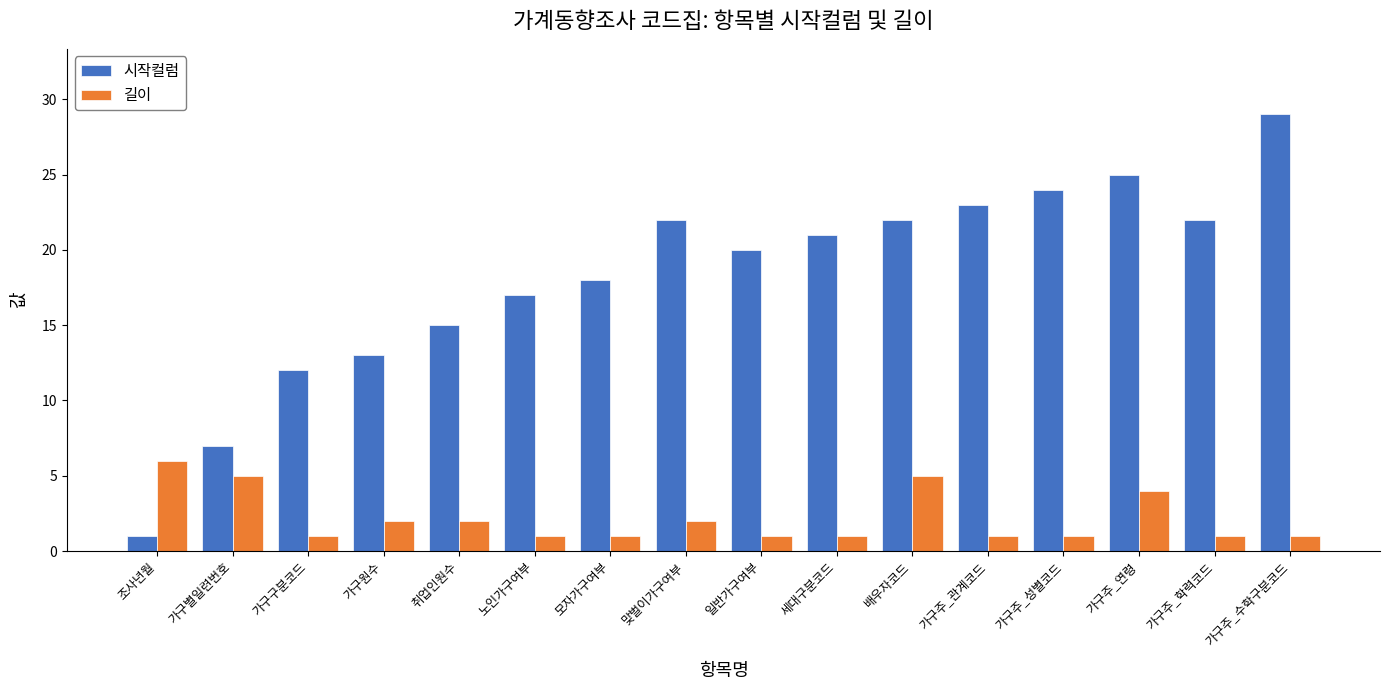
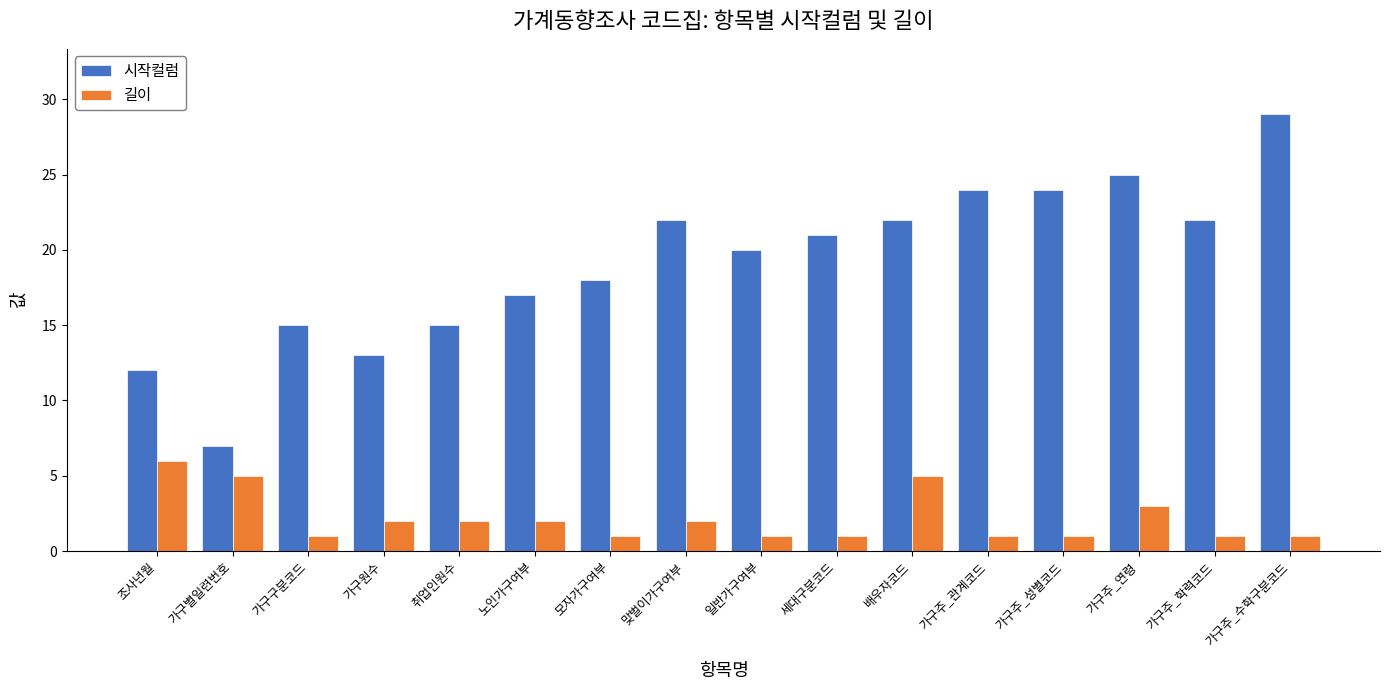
  {
    "시작컬럼": {
-     "조사년월": 1,
+     "조사년월": 12,
      "가구별일련번호": 7,
-     "가구구분코드": 12,
+     "가구구분코드": 15,
      "가구원수": 13,
      "취업인원수": 15,
      "노인가구여부": 17,
      "모자가구여부": 18,
      "맞벌이가구여부": 22,
      "일반가구여부": 20,
      "세대구분코드": 21,
      "배우자코드": 22,
-     "가구주_관계코드": 23,
+     "가구주_관계코드": 24,
      "가구주_성별코드": 24,
      "가구주_연령": 25,
      "가구주_학력코드": 22,
      "가구주_수학구분코드": 29
    },
    "길이": {
      "조사년월": 6,
      "가구별일련번호": 5,
      "가구구분코드": 1,
      "가구원수": 2,
      "취업인원수": 2,
-     "노인가구여부": 1,
+     "노인가구여부": 2,
      "모자가구여부": 1,
      "맞벌이가구여부": 2,
      "일반가구여부": 1,
      "세대구분코드": 1,
      "배우자코드": 5,
      "가구주_관계코드": 1,
      "가구주_성별코드": 1,
-     "가구주_연령": 4,
+     "가구주_연령": 3,
      "가구주_학력코드": 1,
      "가구주_수학구분코드": 1
    }
  }
